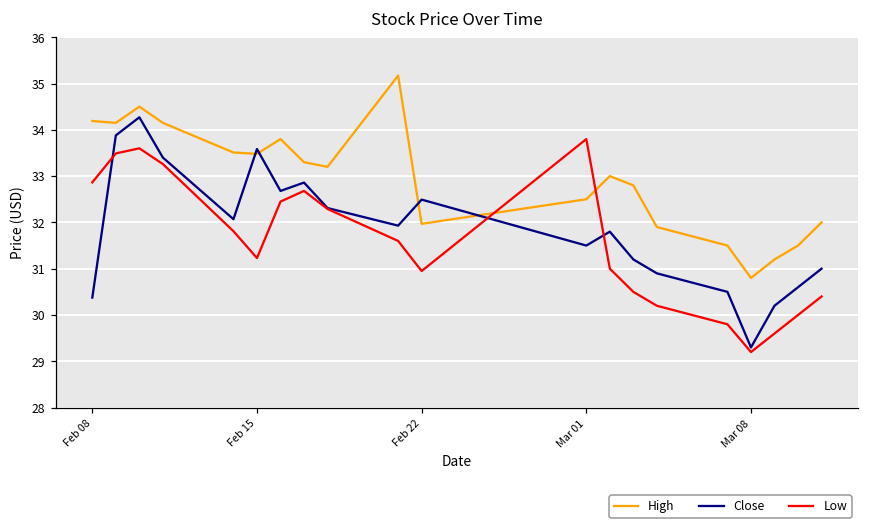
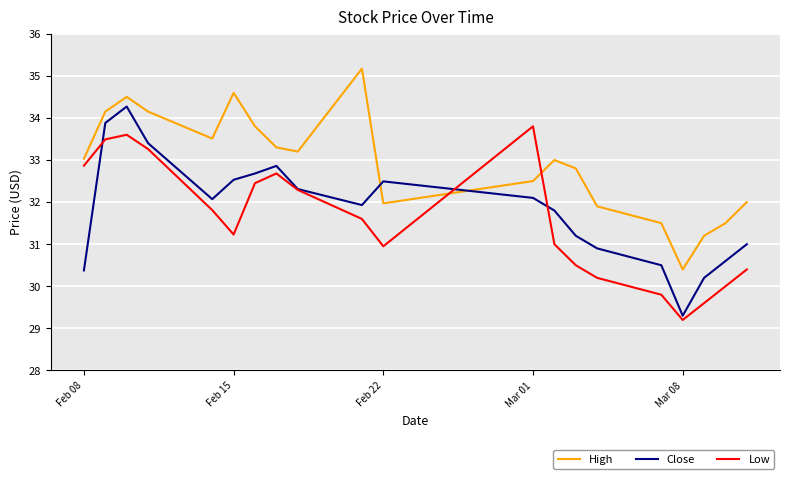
  {
    "High": {
-     "Feb 08": 34.2,
-     "Feb 15": 33.5,
+     "Feb 08": 33.0,
+     "Feb 15": 34.6,
      "Feb 22": 32.0,
      "Mar 01": 32.5,
-     "Mar 08": 30.8
+     "Mar 08": 30.4
    },
    "Close": {
      "Feb 08": 30.4,
-     "Feb 15": 33.6,
+     "Feb 15": 32.5,
      "Feb 22": 32.5,
-     "Mar 01": 31.5,
+     "Mar 01": 32.1,
      "Mar 08": 29.3
    },
    "Low": {
      "Feb 08": 32.9,
      "Feb 15": 31.2,
      "Feb 22": 31.0,
      "Mar 01": 33.8,
      "Mar 08": 29.2
    }
  }
